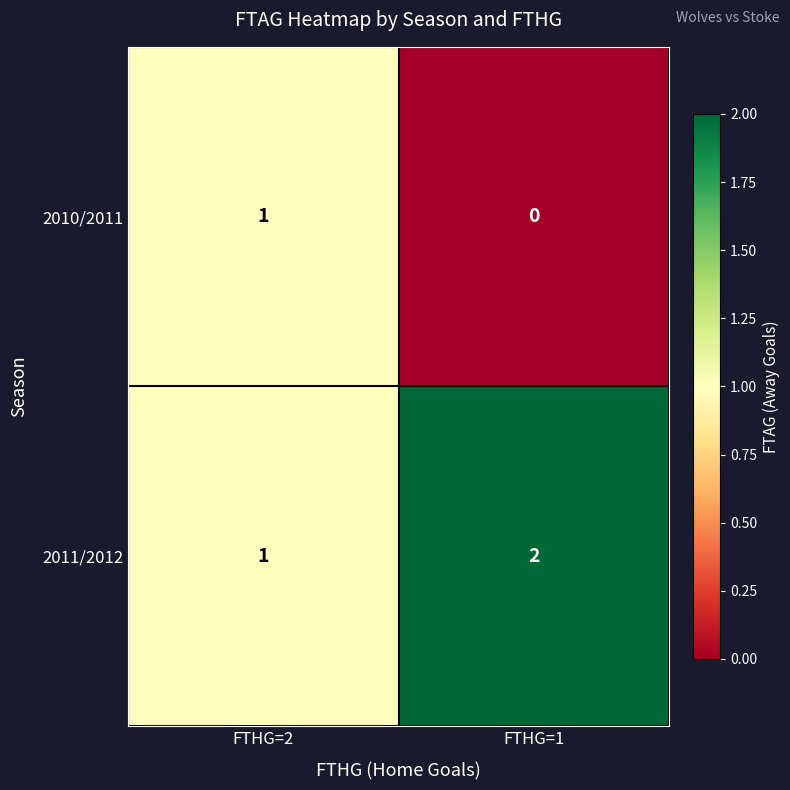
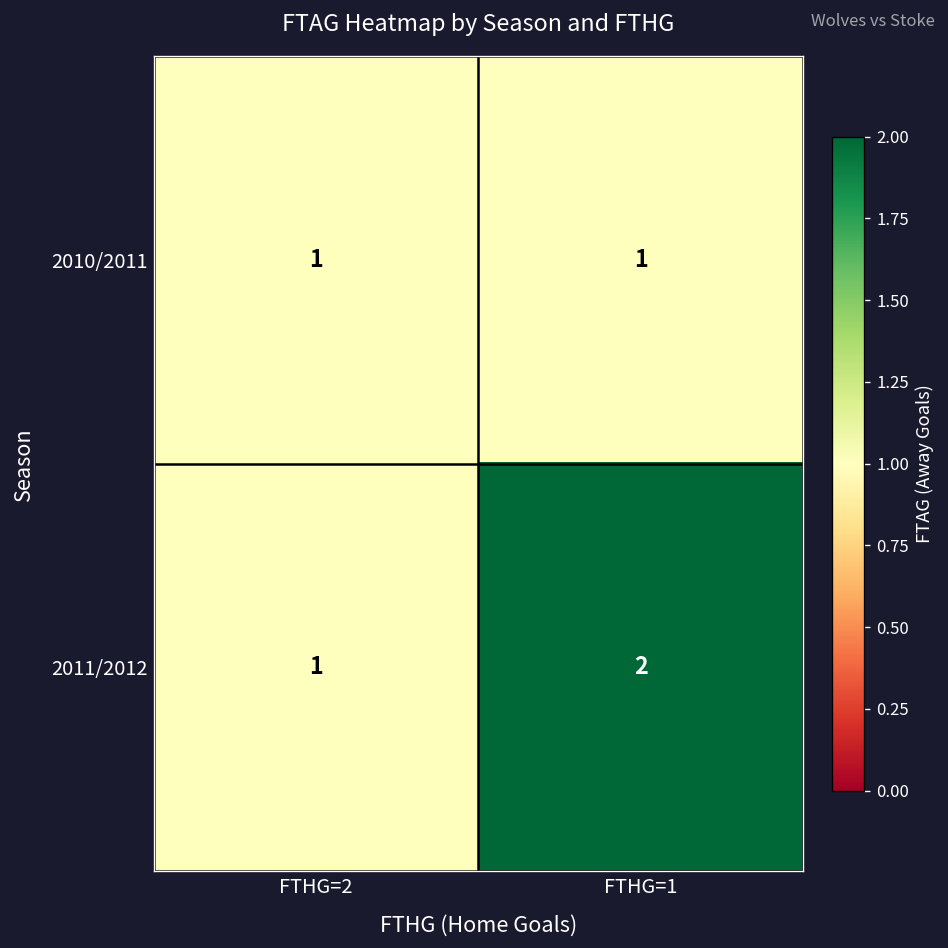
  {
    "2010/2011": {
      "FTHG=2": 1,
-     "FTHG=1": 0
+     "FTHG=1": 1
    },
    "2011/2012": {
      "FTHG=2": 1,
      "FTHG=1": 2
    }
  }
